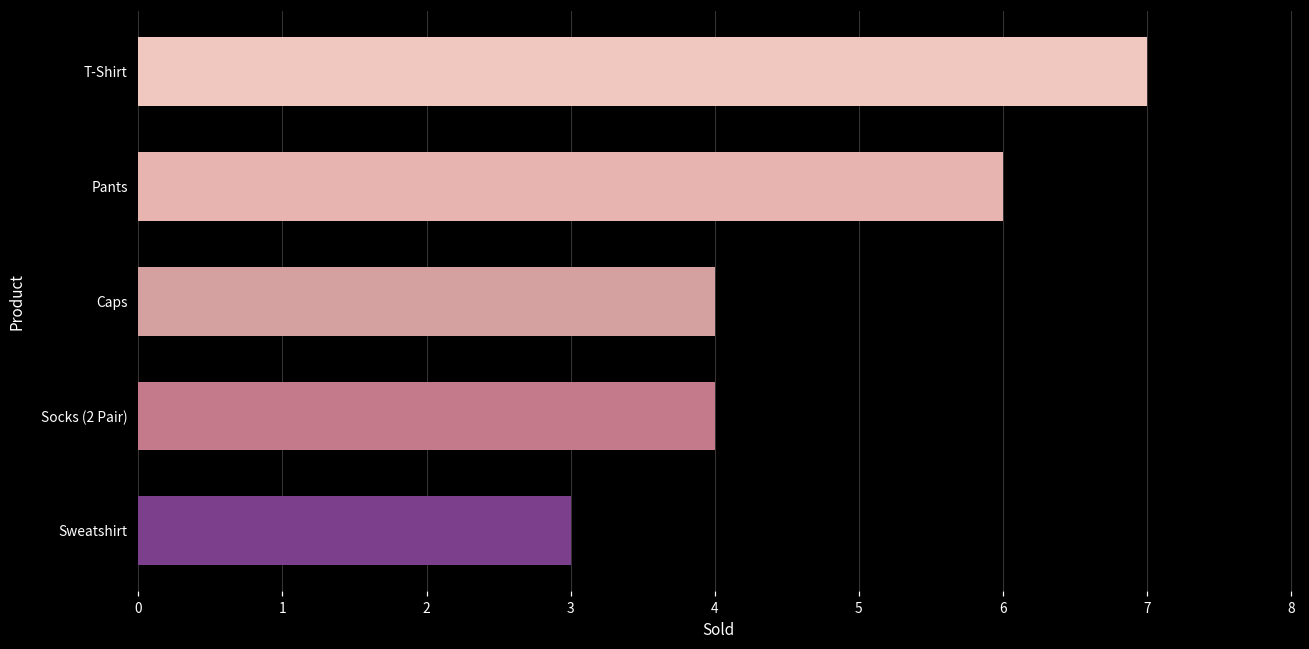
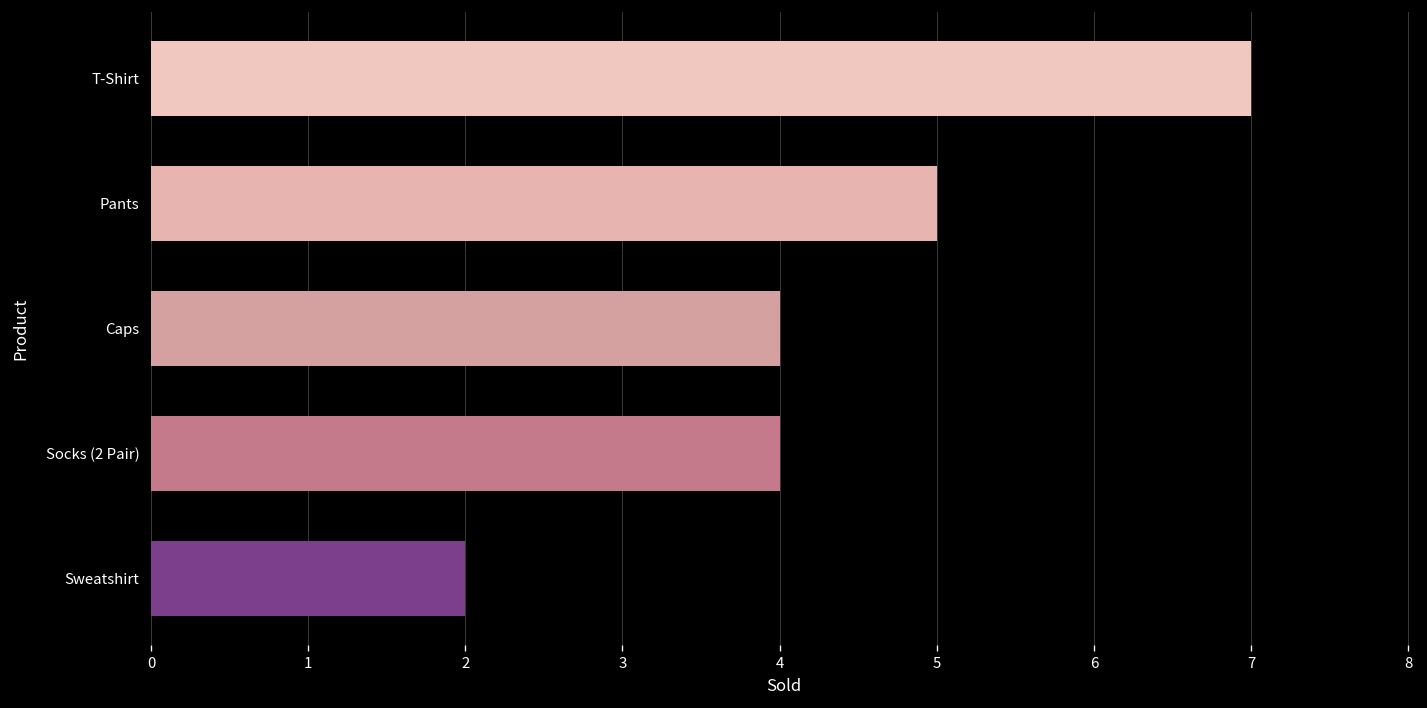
  {
    "T-Shirt": 7,
-   "Pants": 6,
+   "Pants": 5,
    "Caps": 4,
    "Socks (2 Pair)": 4,
-   "Sweatshirt": 3
+   "Sweatshirt": 2
  }
